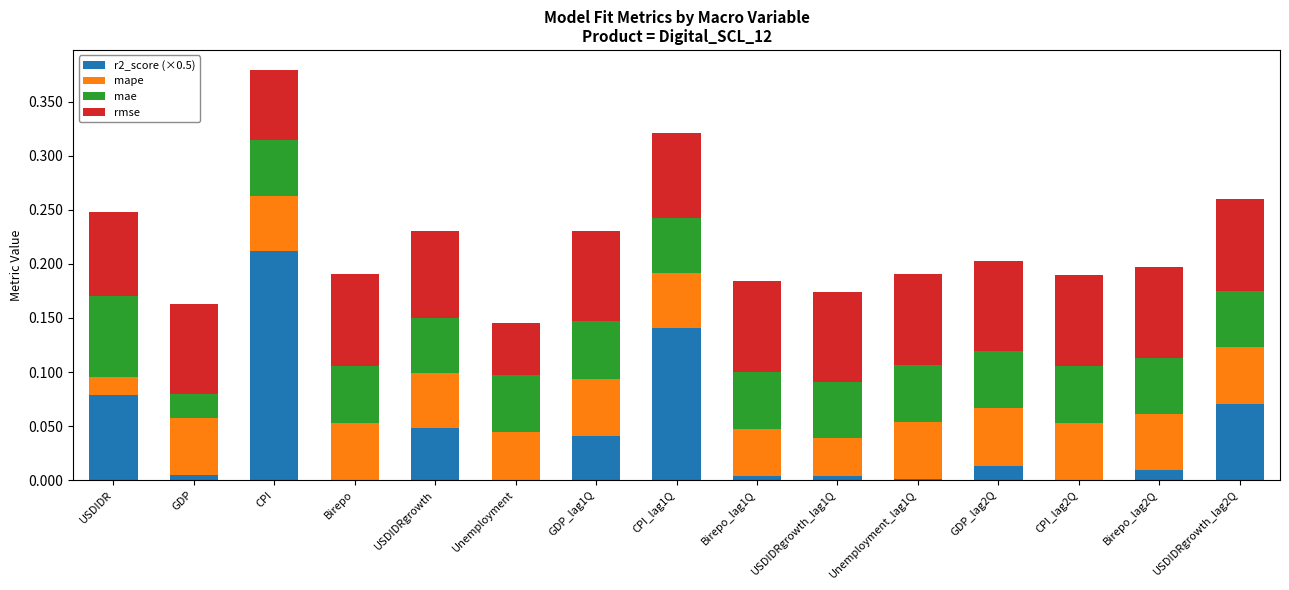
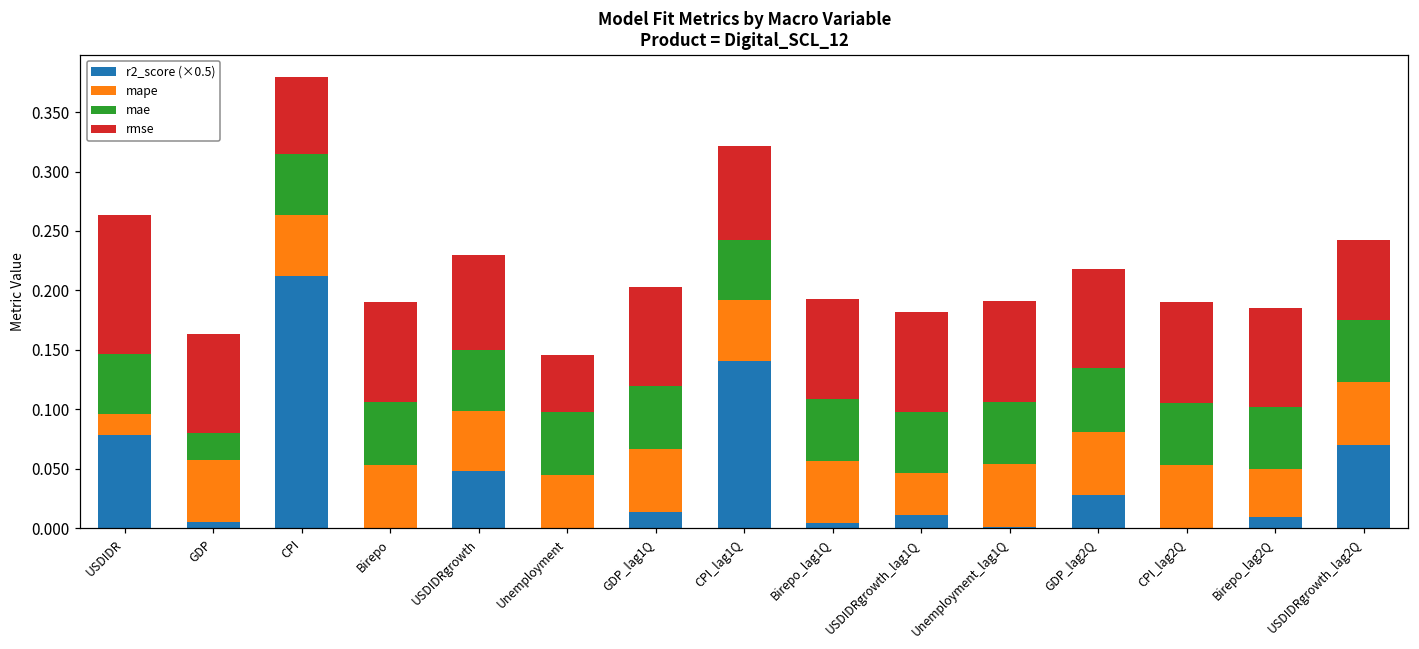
  {
    "r2_score (×0.5)": {
      "USDIDR": 0.079,
      "GDP": 0.005,
      "CPI": 0.212,
      "USDIDRgrowth": 0.048,
-     "GDP_lag1Q": 0.041,
+     "GDP_lag1Q": 0.013,
      "CPI_lag1Q": 0.140,
      "Birepo_lag1Q": 0.004,
-     "USDIDRgrowth_lag1Q": 0.004,
-     "GDP_lag2Q": 0.013,
+     "USDIDRgrowth_lag1Q": 0.011,
+     "GDP_lag2Q": 0.028,
      "Birepo_lag2Q": 0.009,
      "USDIDRgrowth_lag2Q": 0.070
    },
    "mape": {
      "USDIDR": 0.017,
      "GDP": 0.053,
      "CPI": 0.052,
      "Birepo": 0.053,
      "USDIDRgrowth": 0.051,
      "Unemployment": 0.045,
      "GDP_lag1Q": 0.053,
      "CPI_lag1Q": 0.051,
-     "Birepo_lag1Q": 0.043,
+     "Birepo_lag1Q": 0.052,
      "USDIDRgrowth_lag1Q": 0.035,
      "Unemployment_lag1Q": 0.053,
      "GDP_lag2Q": 0.053,
      "CPI_lag2Q": 0.053,
-     "Birepo_lag2Q": 0.052,
+     "Birepo_lag2Q": 0.040,
      "USDIDRgrowth_lag2Q": 0.053
    },
    "mae": {
-     "USDIDR": 0.074,
+     "USDIDR": 0.051,
      "GDP": 0.022,
      "CPI": 0.052,
      "Birepo": 0.053,
      "USDIDRgrowth": 0.051,
      "Unemployment": 0.053,
      "GDP_lag1Q": 0.053,
      "CPI_lag1Q": 0.051,
      "Birepo_lag1Q": 0.052,
      "USDIDRgrowth_lag1Q": 0.052,
      "Unemployment_lag1Q": 0.053,
      "GDP_lag2Q": 0.053,
      "CPI_lag2Q": 0.053,
      "Birepo_lag2Q": 0.052,
      "USDIDRgrowth_lag2Q": 0.053
    },
    "rmse": {
-     "USDIDR": 0.078,
+     "USDIDR": 0.117,
      "GDP": 0.084,
      "CPI": 0.064,
      "Birepo": 0.085,
      "USDIDRgrowth": 0.081,
      "Unemployment": 0.048,
      "GDP_lag1Q": 0.084,
      "CPI_lag1Q": 0.079,
      "Birepo_lag1Q": 0.084,
      "USDIDRgrowth_lag1Q": 0.084,
      "Unemployment_lag1Q": 0.085,
      "GDP_lag2Q": 0.084,
      "CPI_lag2Q": 0.085,
      "Birepo_lag2Q": 0.084,
-     "USDIDRgrowth_lag2Q": 0.085
+     "USDIDRgrowth_lag2Q": 0.067
    }
  }
